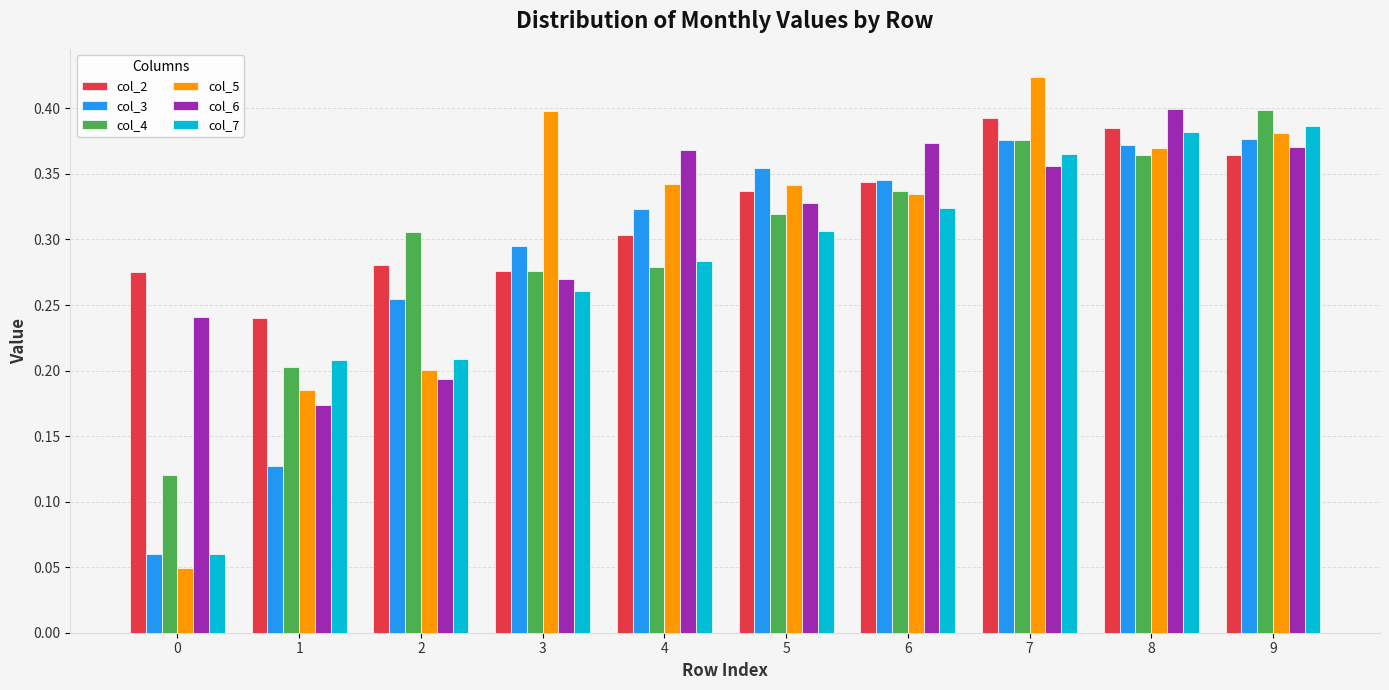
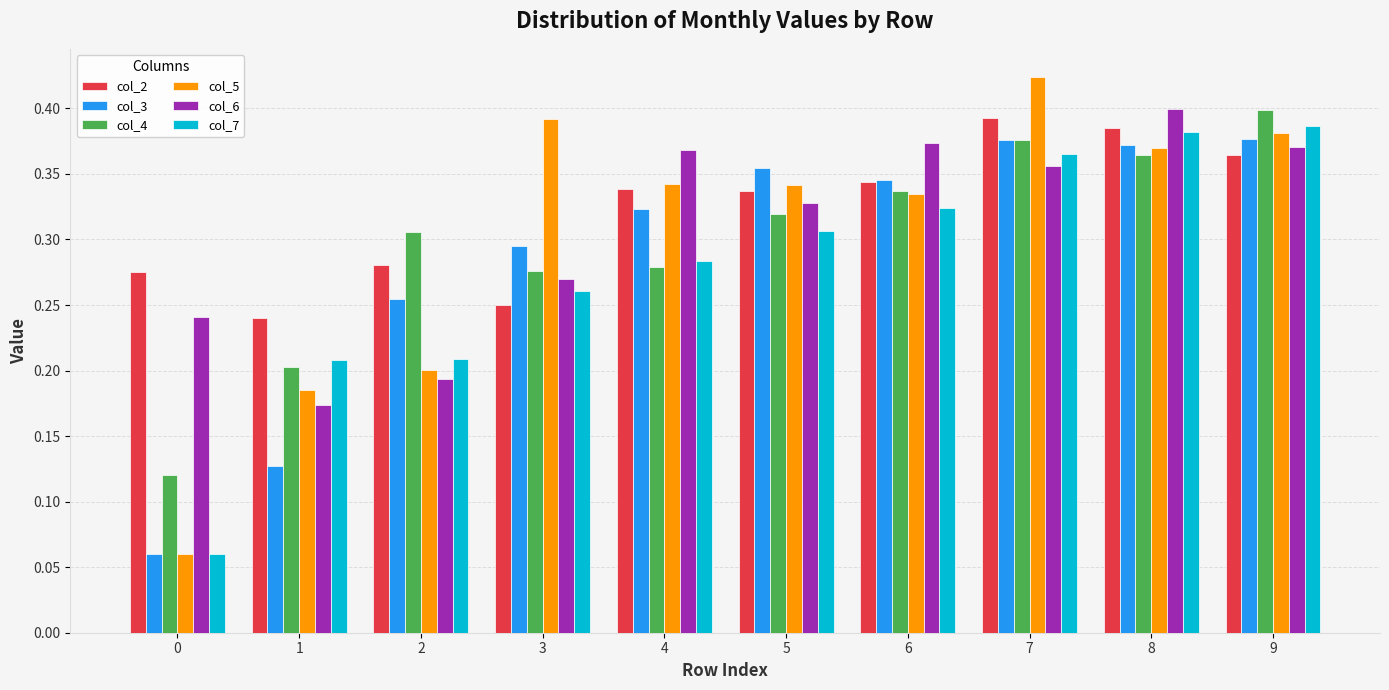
  {
    "col_2": {
      "0": 0.275,
      "1": 0.240,
      "2": 0.280,
-     "3": 0.276,
-     "4": 0.304,
+     "3": 0.250,
+     "4": 0.338,
      "5": 0.337,
      "6": 0.344,
      "7": 0.393,
      "8": 0.385,
      "9": 0.364
    },
    "col_4": {
      "0": 0.120,
      "1": 0.203,
      "2": 0.306,
      "3": 0.276,
      "4": 0.279,
      "5": 0.319,
      "6": 0.337,
      "7": 0.376,
      "8": 0.365,
      "9": 0.398
    },
    "col_5": {
-     "0": 0.049,
+     "0": 0.060,
      "1": 0.185,
      "2": 0.200,
-     "3": 0.398,
+     "3": 0.392,
      "4": 0.343,
      "5": 0.342,
      "6": 0.335,
      "7": 0.424,
      "8": 0.370,
      "9": 0.381
    },
    "col_6": {
      "0": 0.241,
      "1": 0.174,
      "2": 0.194,
      "3": 0.270,
      "4": 0.368,
      "5": 0.328,
      "6": 0.373,
      "7": 0.356,
      "8": 0.400,
      "9": 0.371
    }
  }
